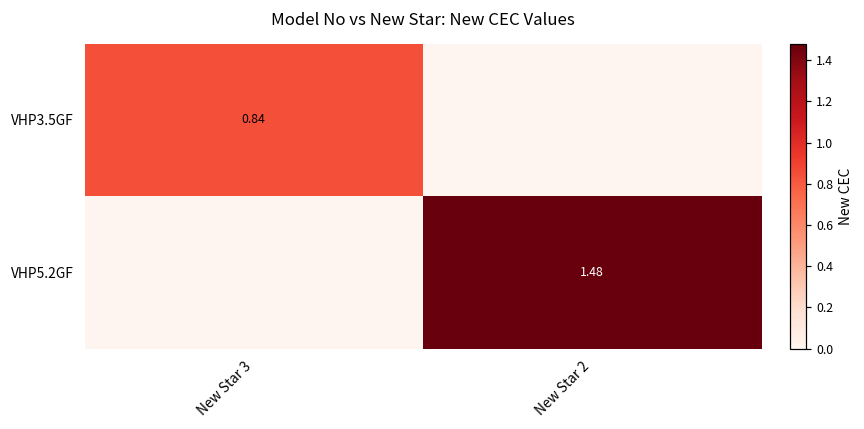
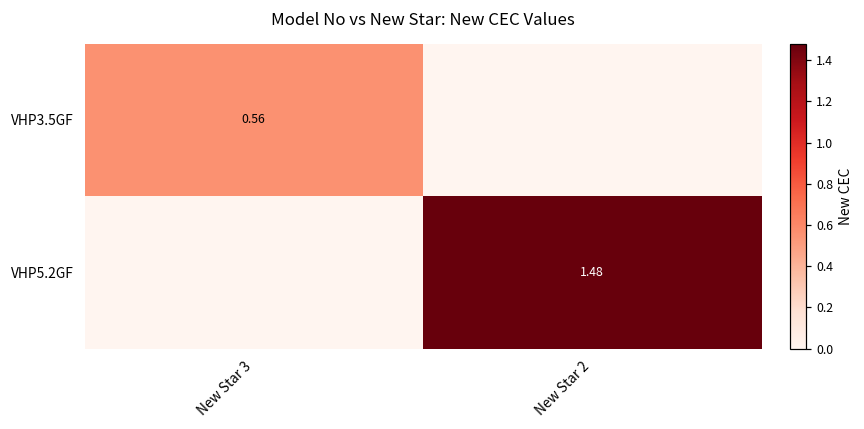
  {
    "VHP3.5GF": {
-     "New Star 3": 0.84
+     "New Star 3": 0.56
    },
    "VHP5.2GF": {
      "New Star 2": 1.48
    }
  }
